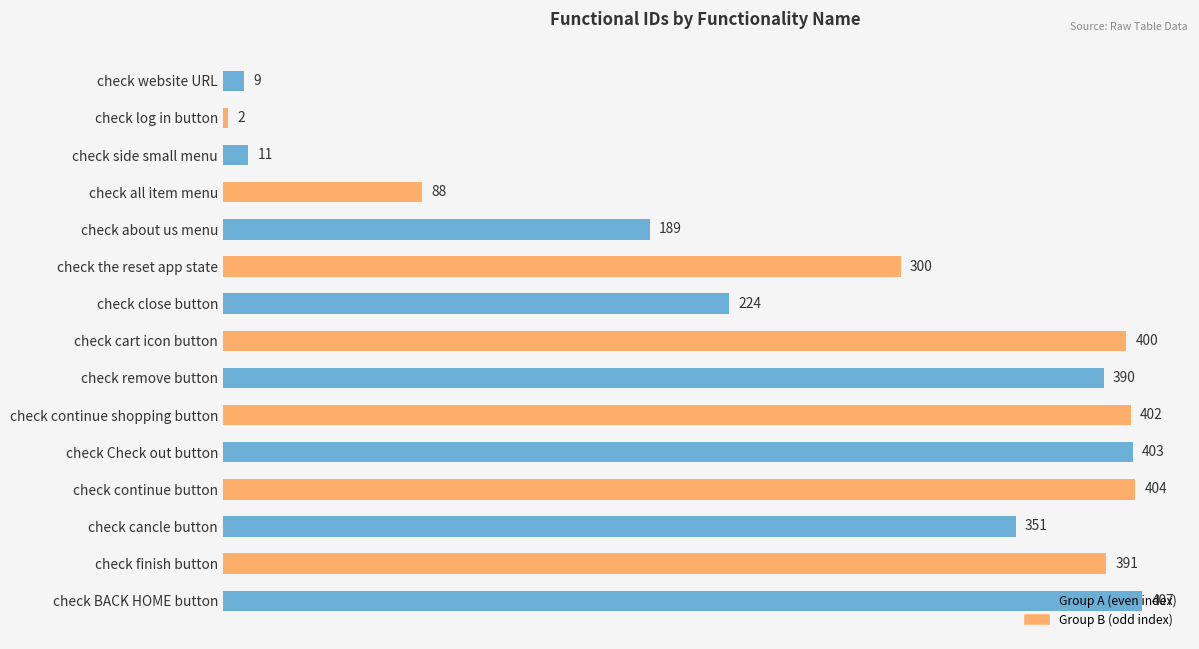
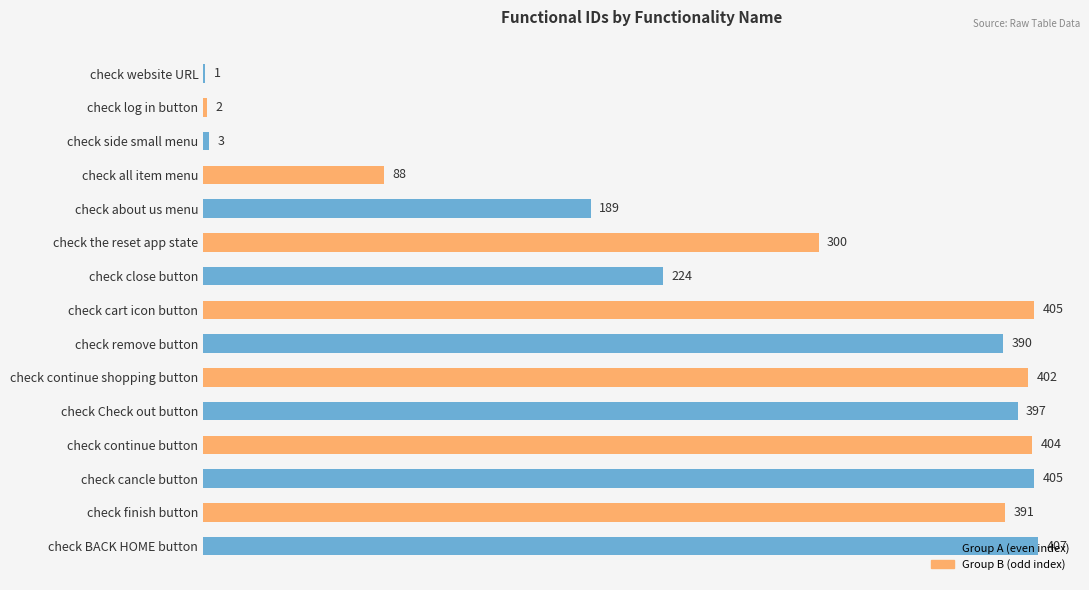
  {
-   "check website URL": 9,
+   "check website URL": 1,
    "check log in button": 2,
-   "check side small menu": 11,
+   "check side small menu": 3,
    "check all item menu": 88,
    "check about us menu": 189,
    "check the reset app state": 300,
    "check close button": 224,
-   "check cart icon button": 400,
+   "check cart icon button": 405,
    "check remove button": 390,
    "check continue shopping button": 402,
-   "check Check out button": 403,
+   "check Check out button": 397,
    "check continue button": 404,
-   "check cancle button": 351,
+   "check cancle button": 405,
    "check finish button": 391,
    "check BACK HOME button": 407
  }
